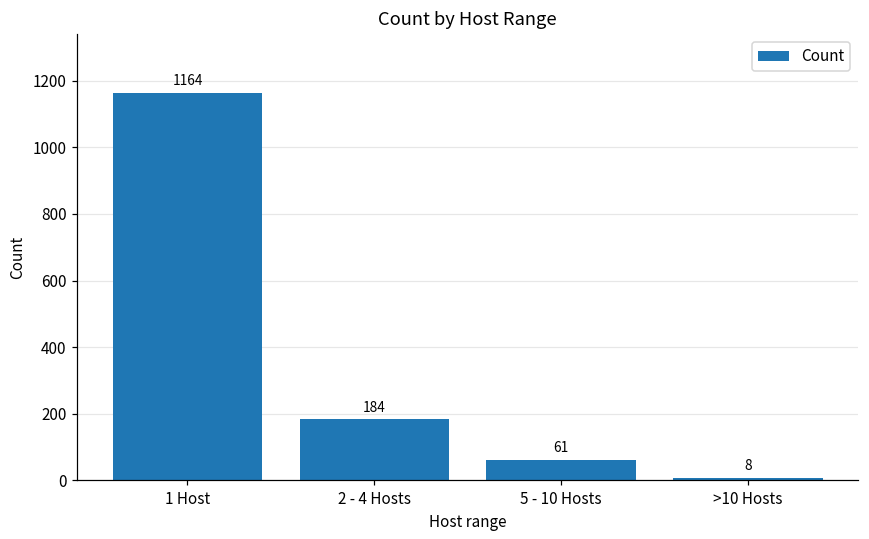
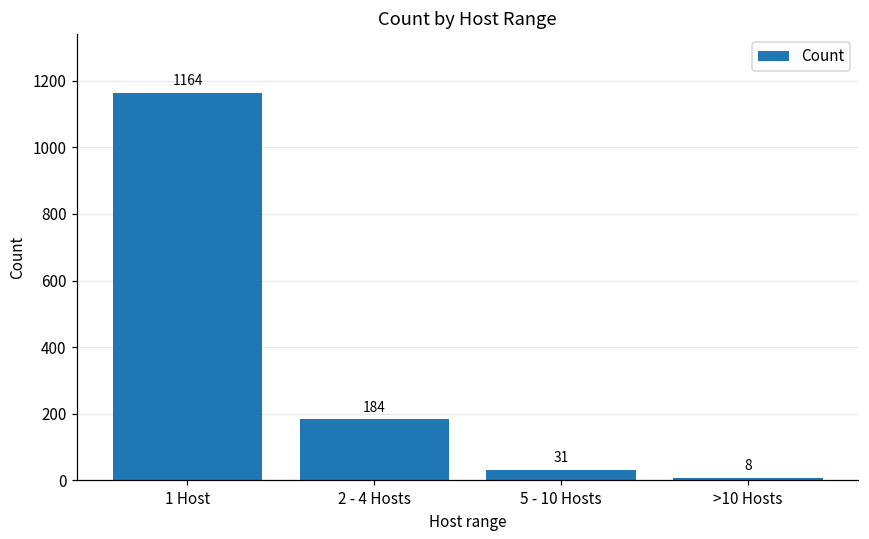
  {
    "1 Host": 1164,
    "2 - 4 Hosts": 184,
-   "5 - 10 Hosts": 61,
+   "5 - 10 Hosts": 31,
    ">10 Hosts": 8
  }
